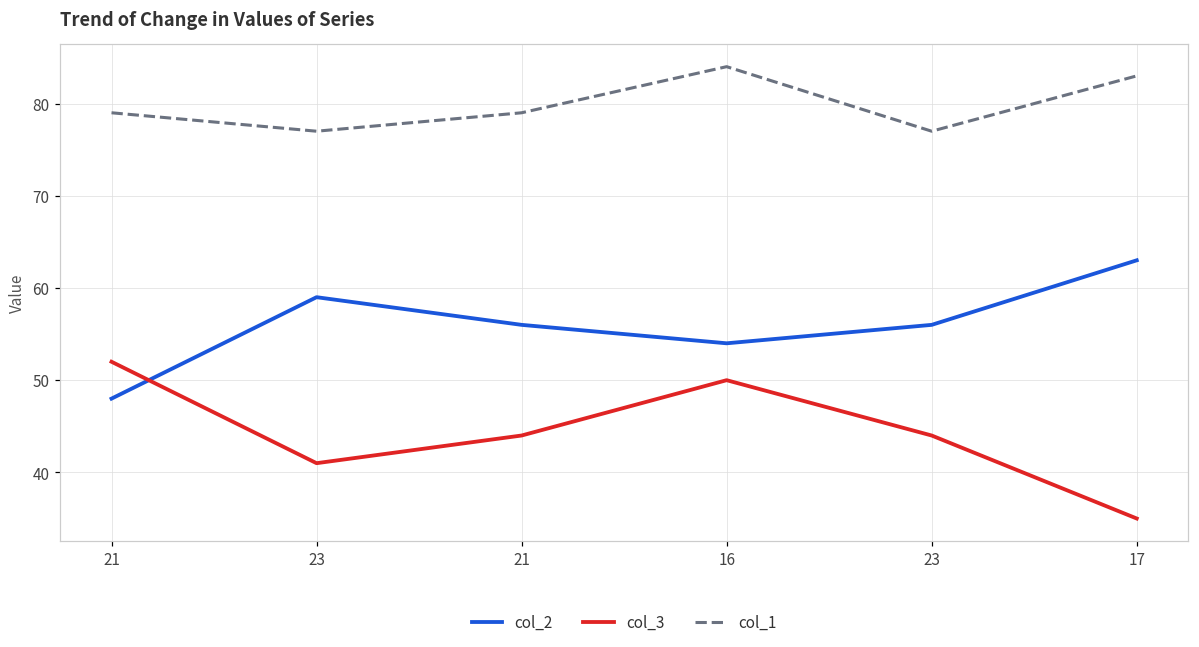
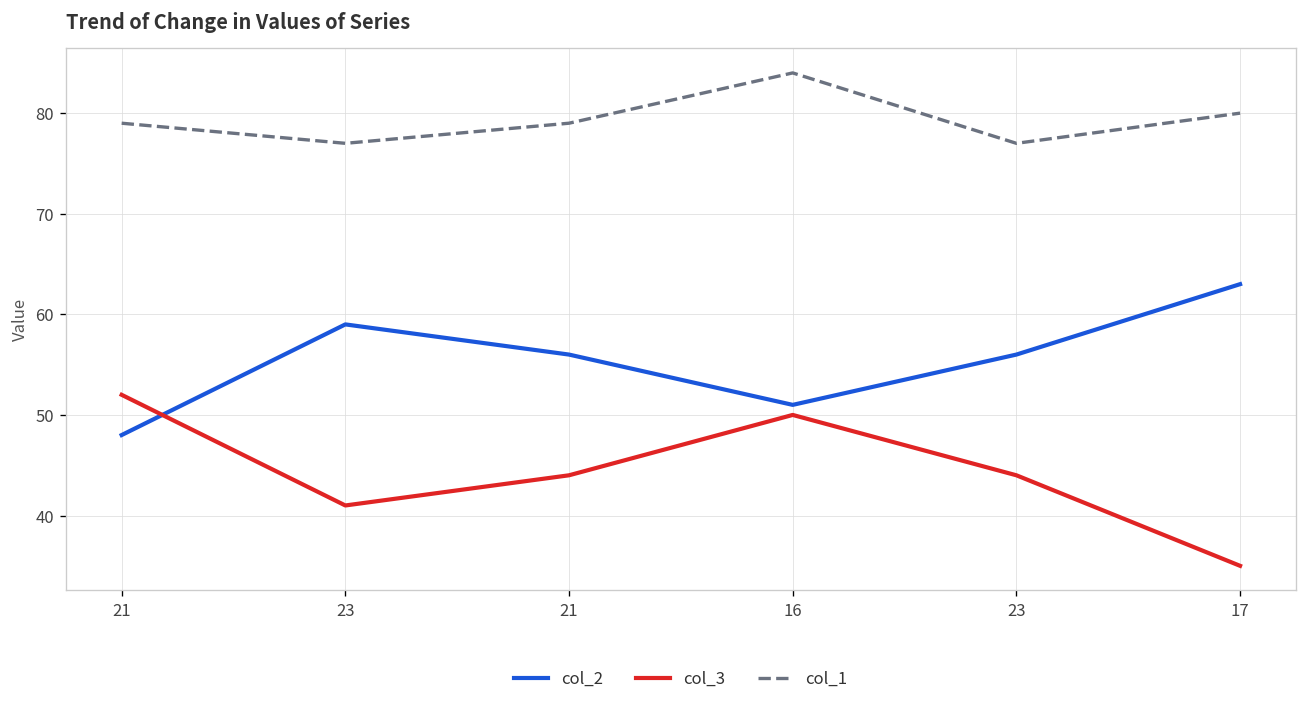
  {
    "col_2": {
-     "16": 54,
+     "16": 51,
      "17": 63
    },
    "col_3": {
      "16": 50,
      "17": 35
    },
    "col_1": {
      "16": 84,
-     "17": 83
+     "17": 80
    }
  }
